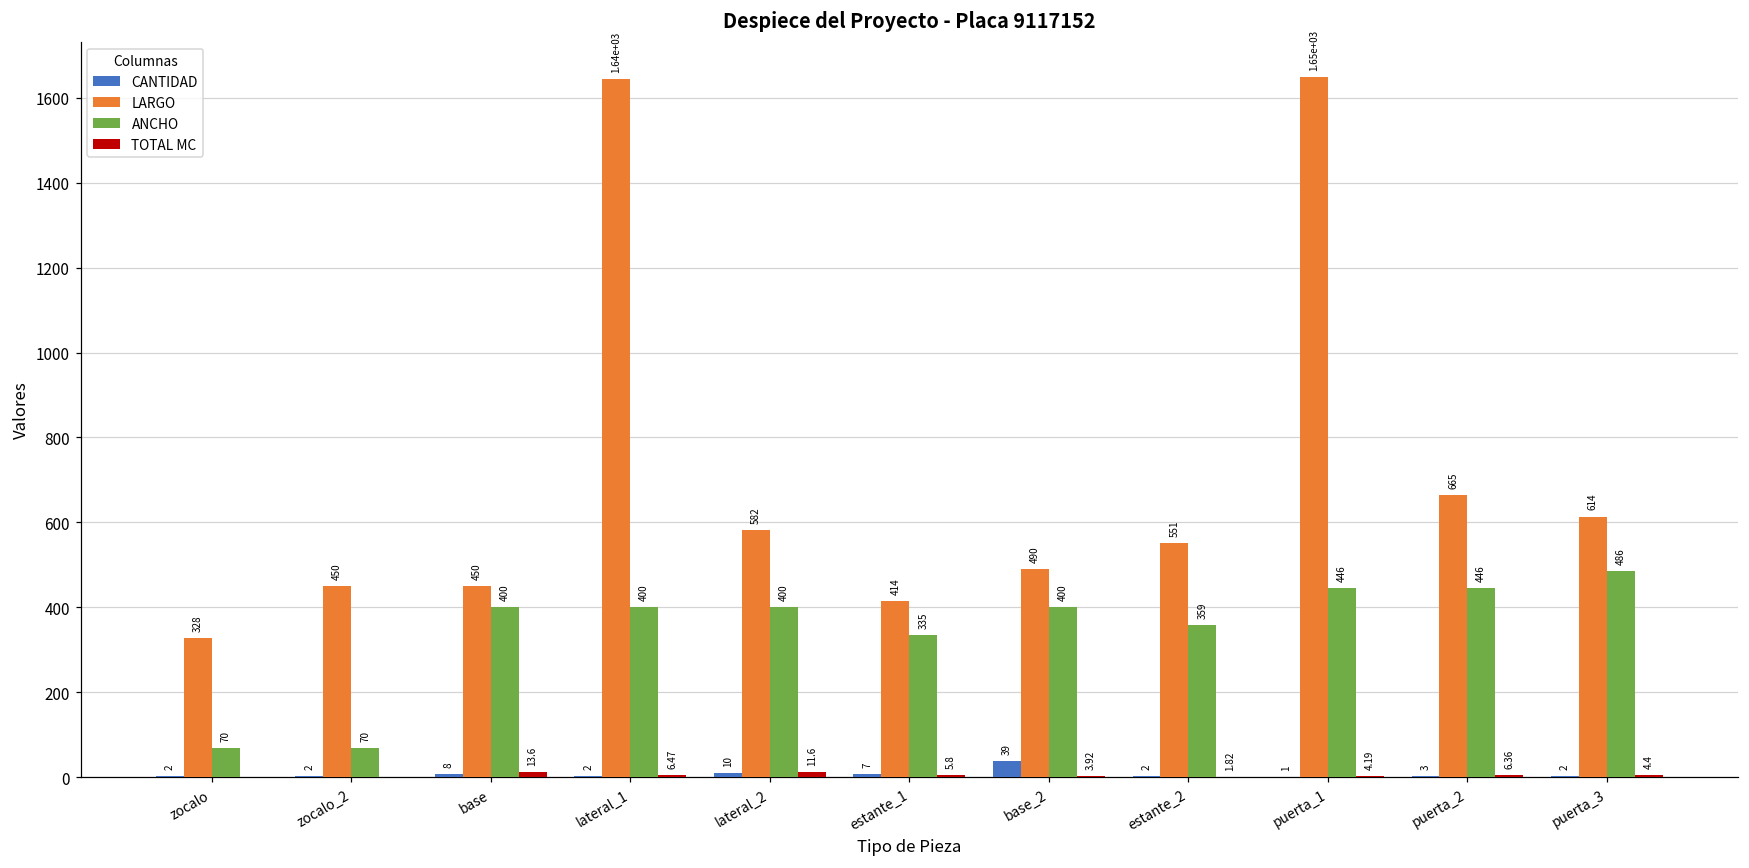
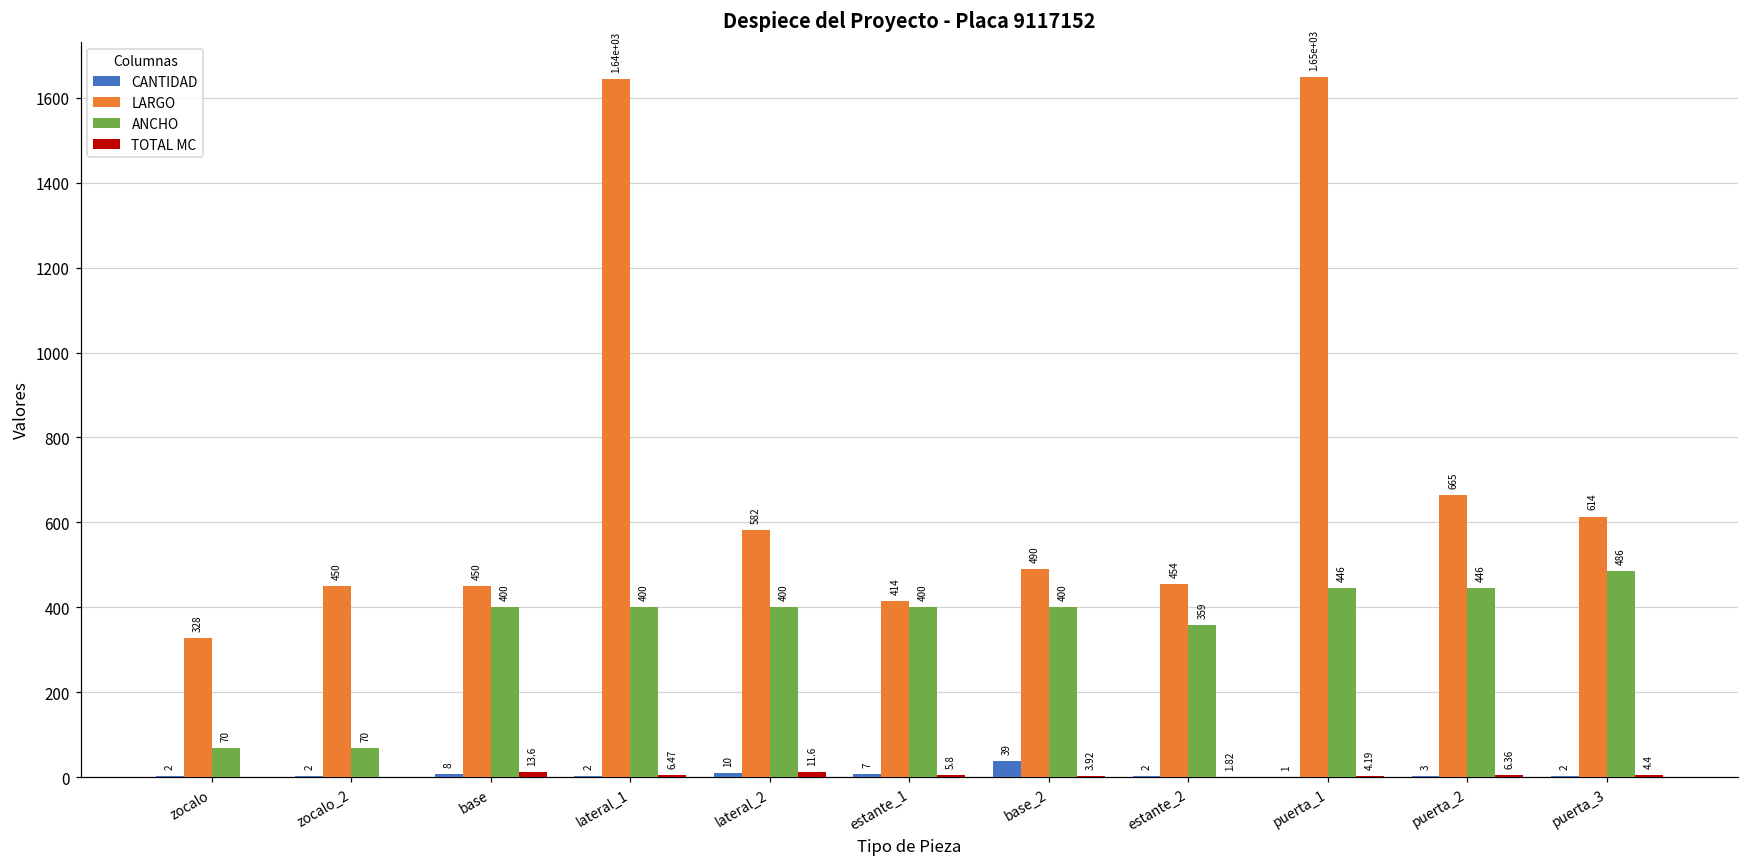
  {
    "CANTIDAD": {
      "zocalo": 2,
      "zocalo_2": 2,
      "base": 8,
      "lateral_1": 2,
      "lateral_2": 10,
      "estante_1": 7,
      "base_2": 39,
      "estante_2": 2,
      "puerta_1": 1,
      "puerta_2": 3,
      "puerta_3": 2
    },
    "LARGO": {
      "zocalo": 328,
      "zocalo_2": 450,
      "base": 450,
      "lateral_2": 582,
      "estante_1": 414,
      "base_2": 490,
-     "estante_2": 551,
+     "estante_2": 454,
      "puerta_2": 665,
      "puerta_3": 614
    },
    "ANCHO": {
      "zocalo": 70,
      "zocalo_2": 70,
      "base": 400,
      "lateral_1": 400,
      "lateral_2": 400,
-     "estante_1": 335,
+     "estante_1": 400,
      "base_2": 400,
      "estante_2": 359,
      "puerta_1": 446,
      "puerta_2": 446,
      "puerta_3": 486
    },
    "TOTAL MC": {
      "base": 13.6,
      "lateral_1": 6.47,
      "lateral_2": 11.6,
      "estante_1": 5.8,
      "base_2": 3.92,
      "estante_2": 1.82,
      "puerta_1": 4.19,
      "puerta_2": 6.36,
      "puerta_3": 4.4
    }
  }
